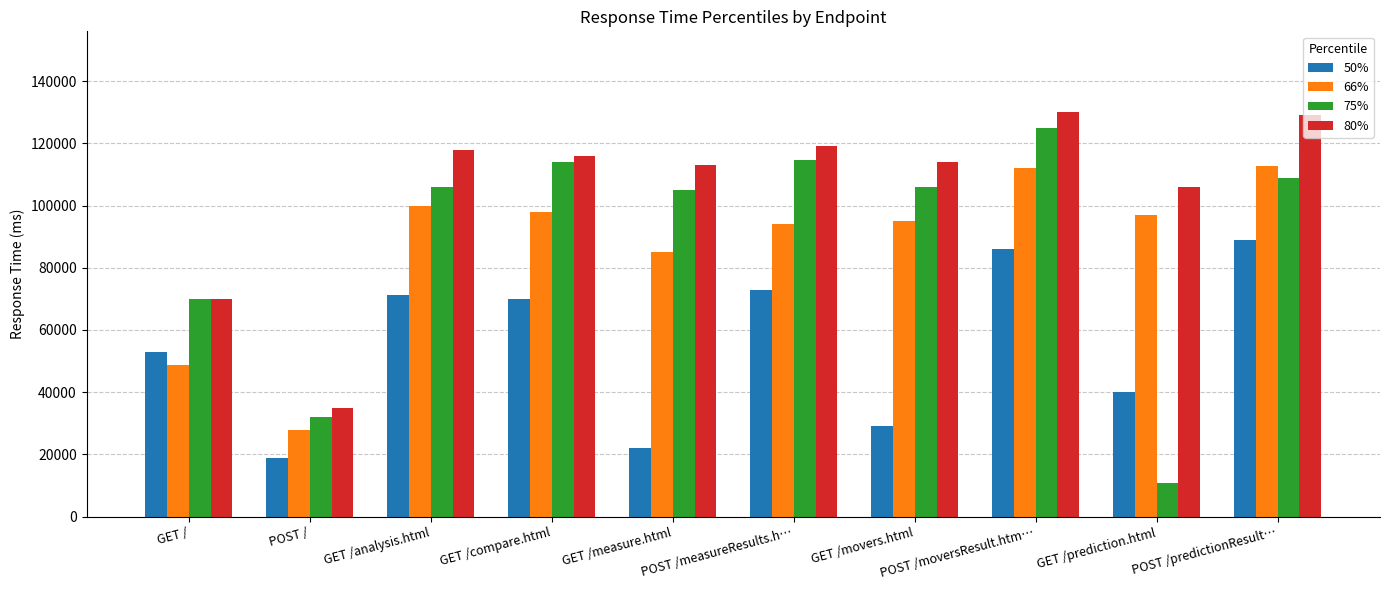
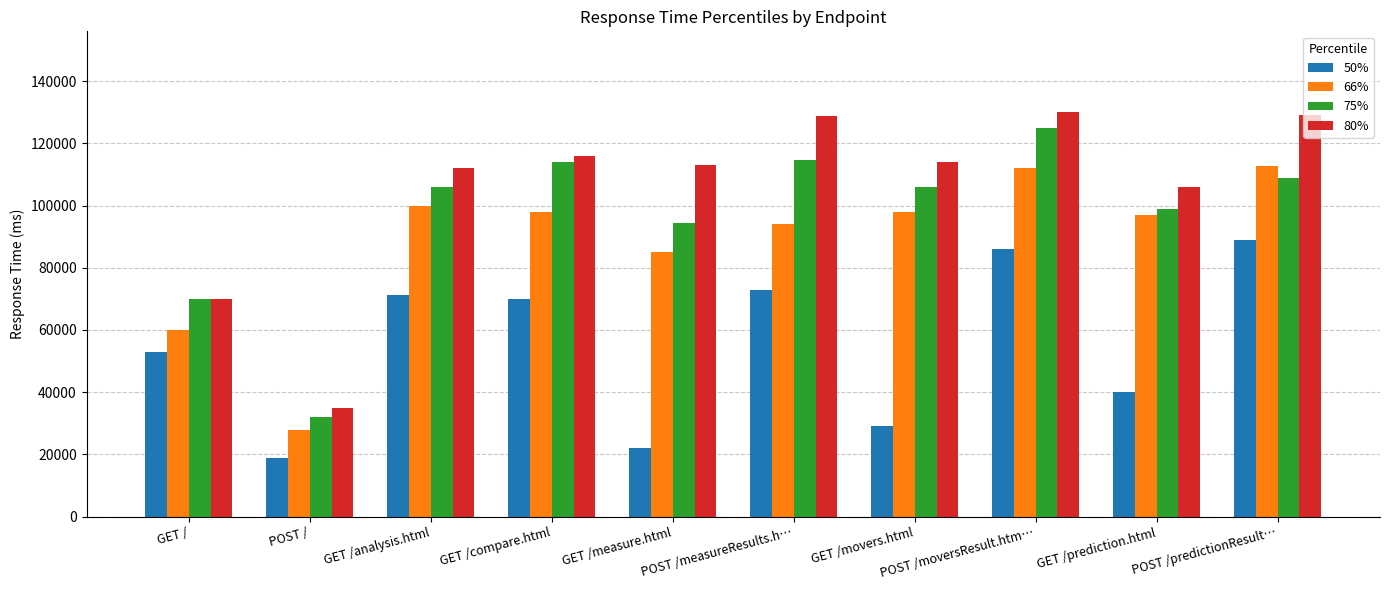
  {
    "50%": {
      "GET /": 53000,
      "POST /": 19000,
      "GET /analysis.html": 71000,
      "GET /compare.html": 70000,
      "GET /measure.html": 22000,
      "POST /measureResults.h…": 73000,
      "GET /movers.html": 29000,
      "POST /moversResult.htm…": 86000,
      "GET /prediction.html": 40000,
      "POST /predictionResult…": 89000
    },
    "66%": {
-     "GET /": 49000,
+     "GET /": 60000,
      "POST /": 28000,
      "GET /analysis.html": 100000,
      "GET /compare.html": 98000,
      "GET /measure.html": 85000,
      "POST /measureResults.h…": 94000,
-     "GET /movers.html": 95000,
+     "GET /movers.html": 98000,
      "POST /moversResult.htm…": 112000,
      "GET /prediction.html": 97000,
      "POST /predictionResult…": 113000
    },
    "75%": {
      "GET /": 70000,
      "POST /": 32000,
      "GET /analysis.html": 106000,
      "GET /compare.html": 114000,
-     "GET /measure.html": 105000,
+     "GET /measure.html": 94000,
      "POST /measureResults.h…": 115000,
      "GET /movers.html": 106000,
      "POST /moversResult.htm…": 125000,
-     "GET /prediction.html": 11000,
+     "GET /prediction.html": 99000,
      "POST /predictionResult…": 109000
    },
    "80%": {
      "GET /": 70000,
      "POST /": 35000,
-     "GET /analysis.html": 118000,
+     "GET /analysis.html": 112000,
      "GET /compare.html": 116000,
      "GET /measure.html": 113000,
-     "POST /measureResults.h…": 119000,
+     "POST /measureResults.h…": 129000,
      "GET /movers.html": 114000,
      "POST /moversResult.htm…": 130000,
      "GET /prediction.html": 106000
    }
  }
